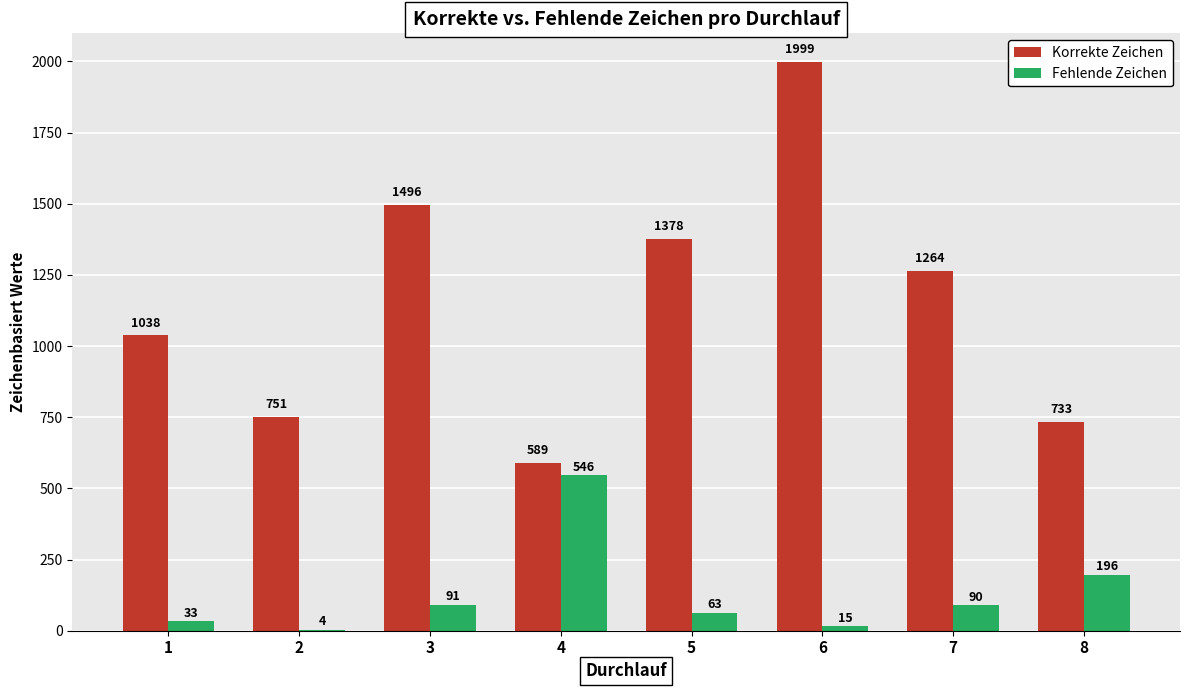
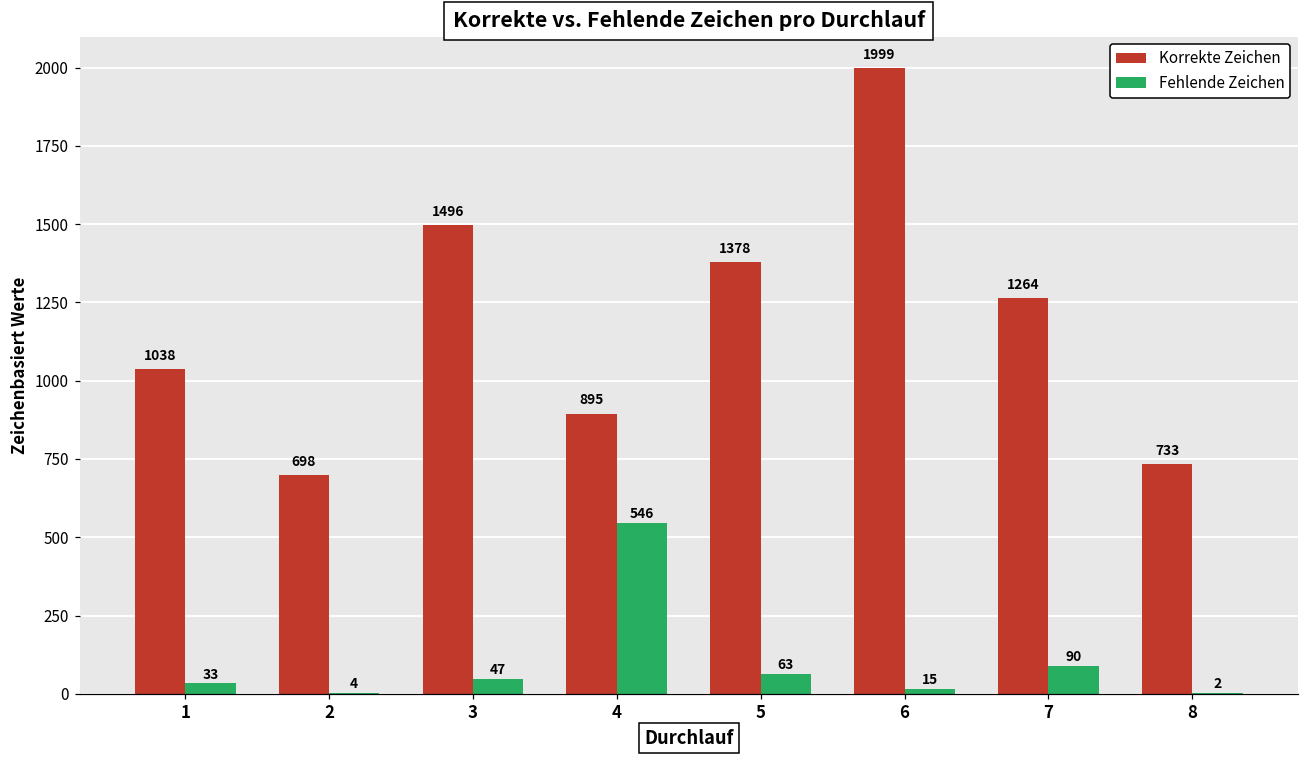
  {
    "Korrekte Zeichen": {
      "1": 1038,
-     "2": 751,
+     "2": 698,
      "3": 1496,
-     "4": 589,
+     "4": 895,
      "5": 1378,
      "6": 1999,
      "7": 1264,
      "8": 733
    },
    "Fehlende Zeichen": {
      "1": 33,
      "2": 4,
-     "3": 91,
+     "3": 47,
      "4": 546,
      "5": 63,
      "6": 15,
      "7": 90,
-     "8": 196
+     "8": 2
    }
  }
